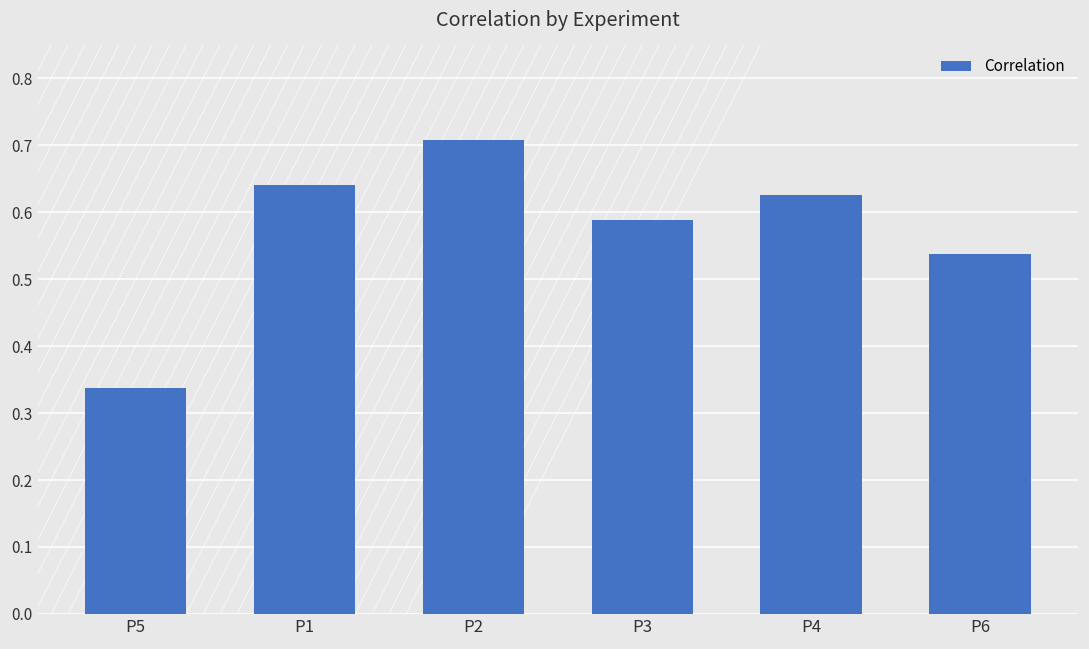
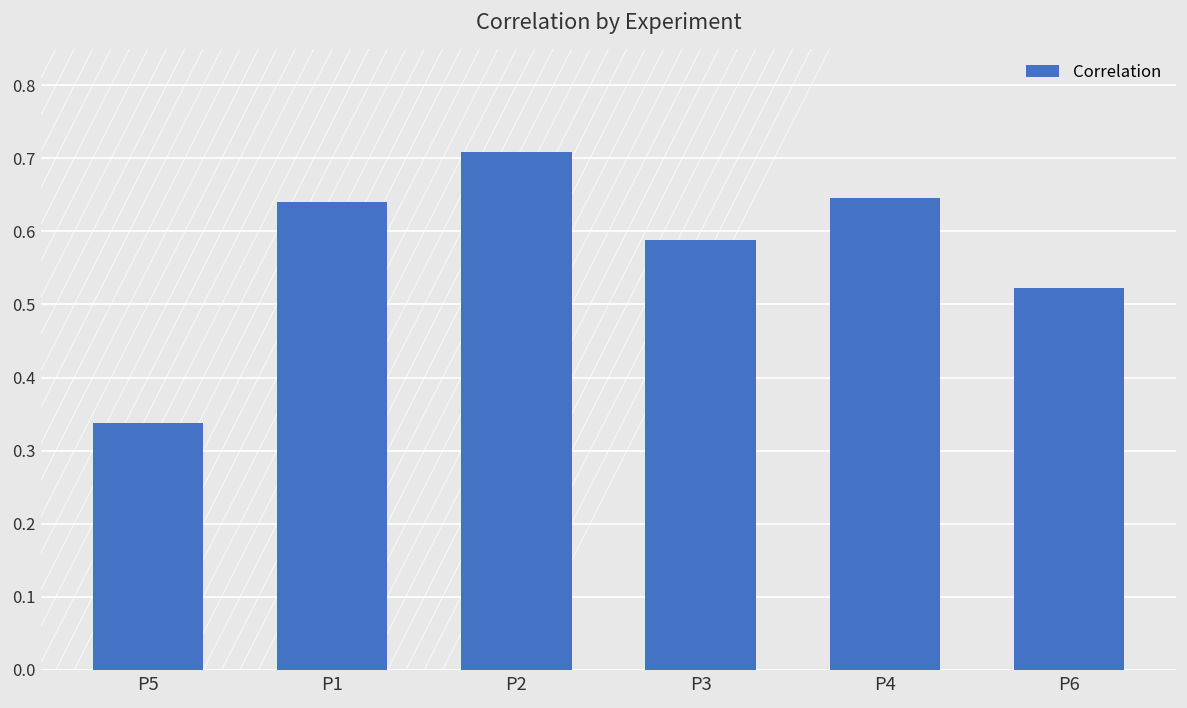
  {
    "P5": 0.34,
    "P1": 0.64,
    "P2": 0.71,
    "P3": 0.59,
-   "P4": 0.63,
-   "P6": 0.54
+   "P4": 0.65,
+   "P6": 0.52
  }
